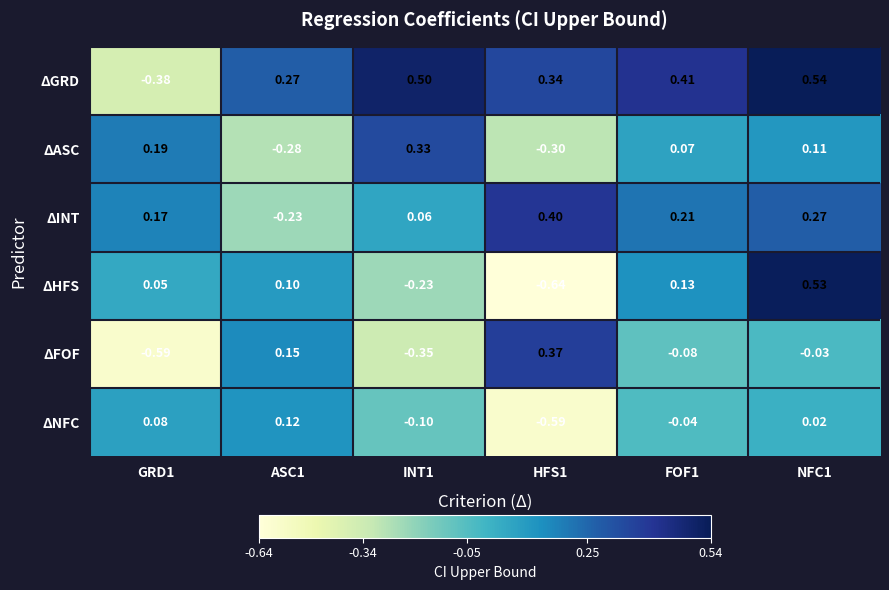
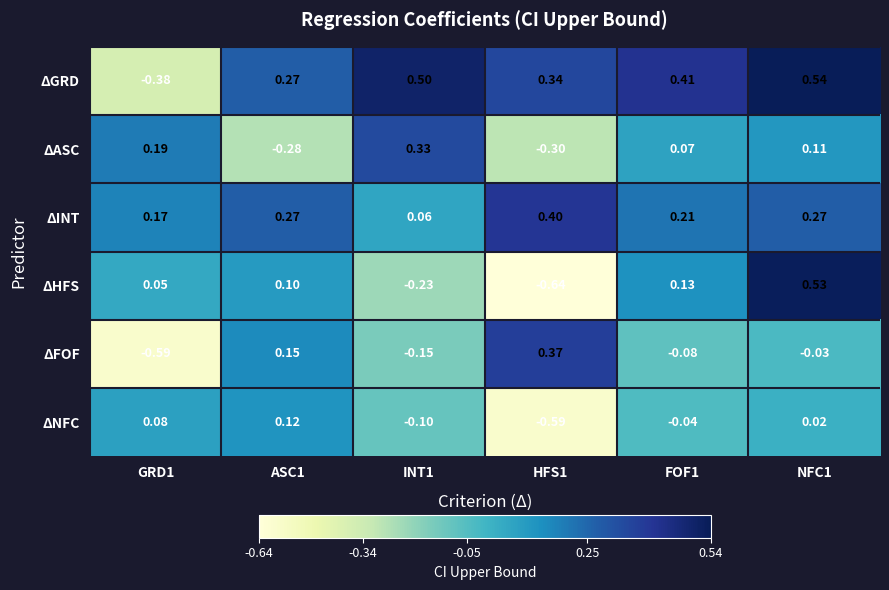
  {
    "ΔGRD": {
      "GRD1": -0.38,
      "ASC1": 0.27,
      "INT1": 0.50,
      "HFS1": 0.34,
      "FOF1": 0.41,
      "NFC1": 0.54
    },
    "ΔASC": {
      "GRD1": 0.19,
      "ASC1": -0.28,
      "INT1": 0.33,
      "HFS1": -0.30,
      "FOF1": 0.07,
      "NFC1": 0.11
    },
    "ΔINT": {
      "GRD1": 0.17,
-     "ASC1": -0.23,
+     "ASC1": 0.27,
      "INT1": 0.06,
      "HFS1": 0.40,
      "FOF1": 0.21,
      "NFC1": 0.27
    },
    "ΔHFS": {
      "GRD1": 0.05,
      "ASC1": 0.10,
      "INT1": -0.23,
      "FOF1": 0.13,
      "NFC1": 0.53
    },
    "ΔFOF": {
      "GRD1": -0.59,
      "ASC1": 0.15,
-     "INT1": -0.35,
+     "INT1": -0.15,
      "HFS1": 0.37,
      "FOF1": -0.08,
      "NFC1": -0.03
    },
    "ΔNFC": {
      "GRD1": 0.08,
      "ASC1": 0.12,
      "INT1": -0.10,
      "HFS1": -0.59,
      "FOF1": -0.04,
      "NFC1": 0.02
    }
  }
